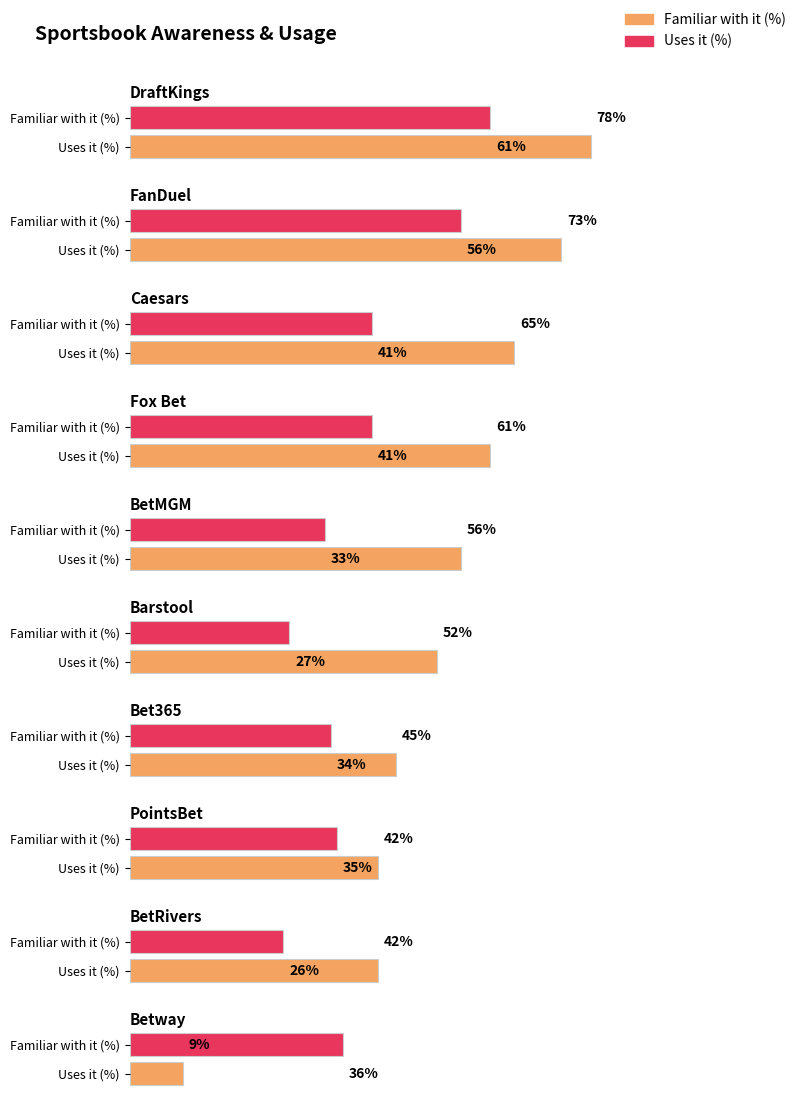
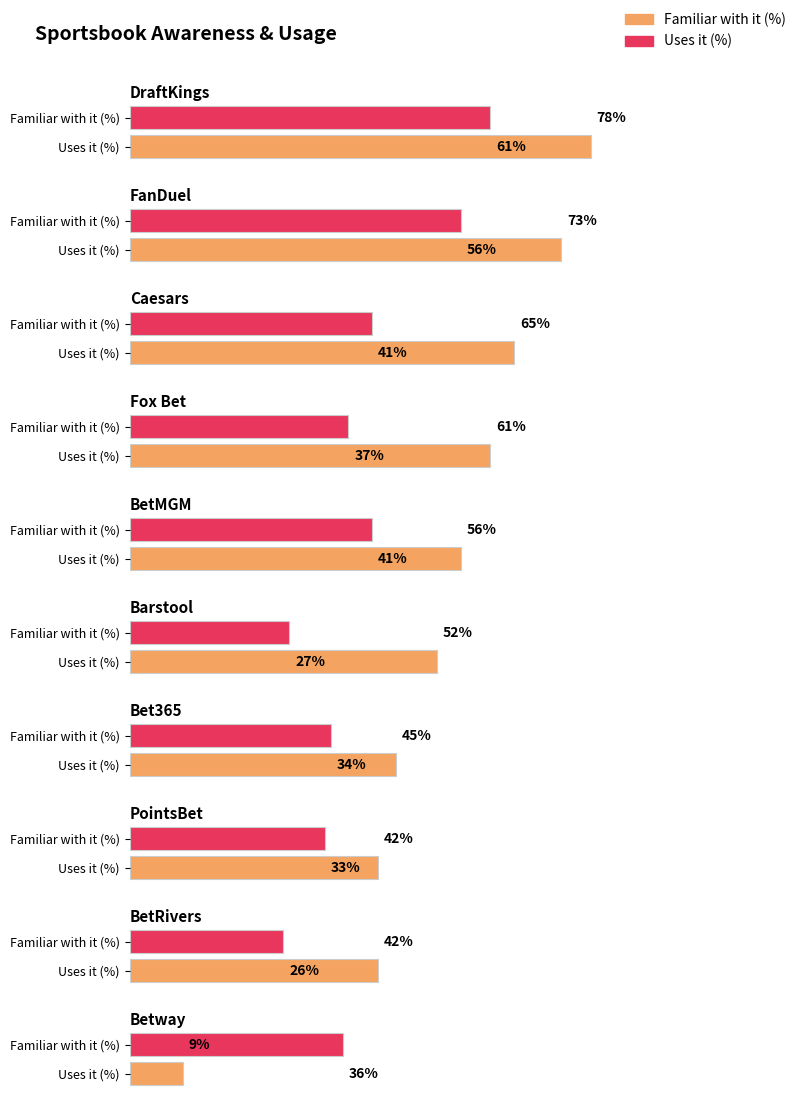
  {
    "DraftKings": {
      "Familiar with it (%)": "61%",
      "Uses it (%)": "78%"
    },
    "FanDuel": {
      "Familiar with it (%)": "56%",
      "Uses it (%)": "73%"
    },
    "Caesars": {
      "Familiar with it (%)": "41%",
      "Uses it (%)": "65%"
    },
    "Fox Bet": {
-     "Familiar with it (%)": "41%",
+     "Familiar with it (%)": "37%",
      "Uses it (%)": "61%"
    },
    "BetMGM": {
-     "Familiar with it (%)": "33%",
+     "Familiar with it (%)": "41%",
      "Uses it (%)": "56%"
    },
    "Barstool": {
      "Familiar with it (%)": "27%",
      "Uses it (%)": "52%"
    },
    "Bet365": {
      "Familiar with it (%)": "34%",
      "Uses it (%)": "45%"
    },
    "PointsBet": {
-     "Familiar with it (%)": "35%",
+     "Familiar with it (%)": "33%",
      "Uses it (%)": "42%"
    },
    "BetRivers": {
      "Familiar with it (%)": "26%",
      "Uses it (%)": "42%"
    },
    "Betway": {
      "Familiar with it (%)": "36%",
      "Uses it (%)": "9%"
    }
  }
